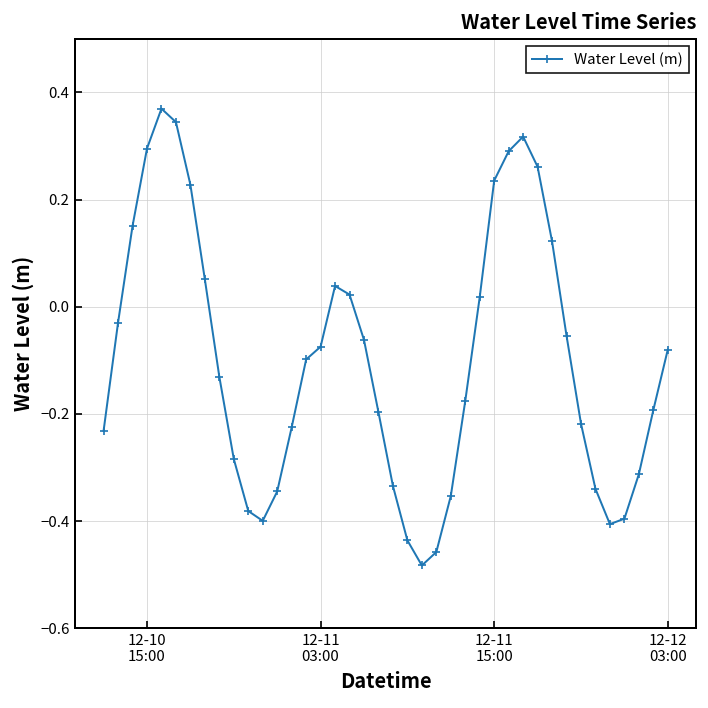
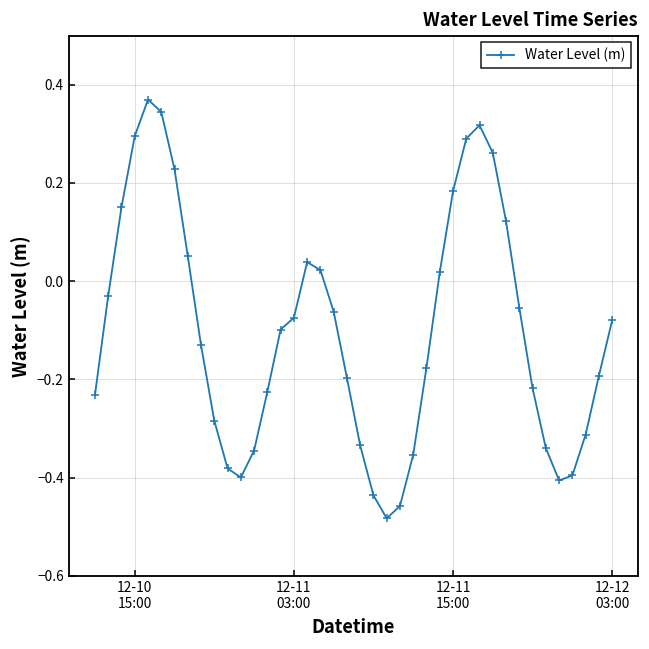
  {
    "12-10 15:00": 0.30,
    "12-11 03:00": -0.07,
-   "12-11 15:00": 0.24,
+   "12-11 15:00": 0.18,
    "12-12 03:00": -0.08
  }
